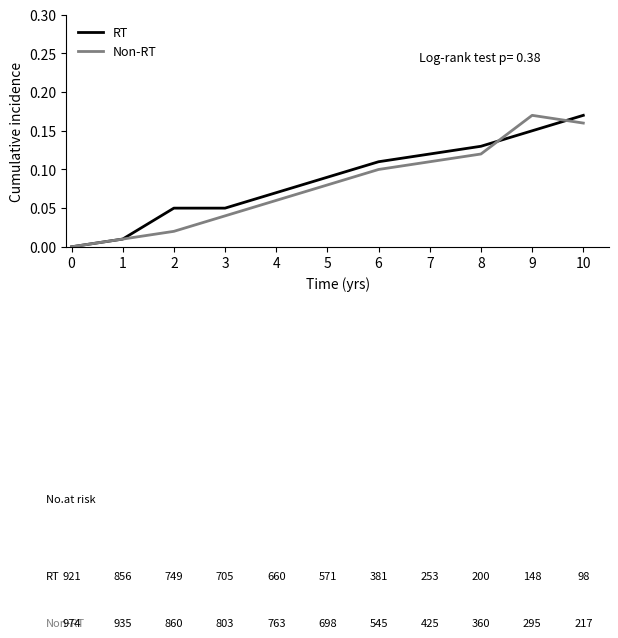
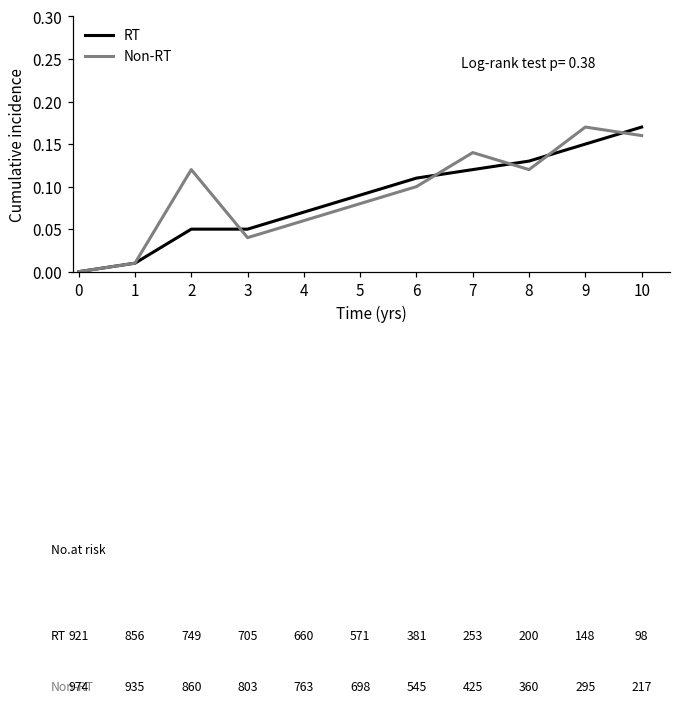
  {
    "RT": {
      "2": 0.05,
      "3": 0.05,
      "4": 0.07,
      "5": 0.09,
      "6": 0.11,
      "7": 0.12,
      "8": 0.13,
      "9": 0.15,
      "10": 0.17
    },
    "Non-RT": {
-     "2": 0.02,
+     "2": 0.12,
      "3": 0.04,
      "4": 0.06,
      "5": 0.08,
      "6": 0.10,
-     "7": 0.11,
+     "7": 0.14,
      "8": 0.12,
      "9": 0.17,
      "10": 0.16
    }
  }
